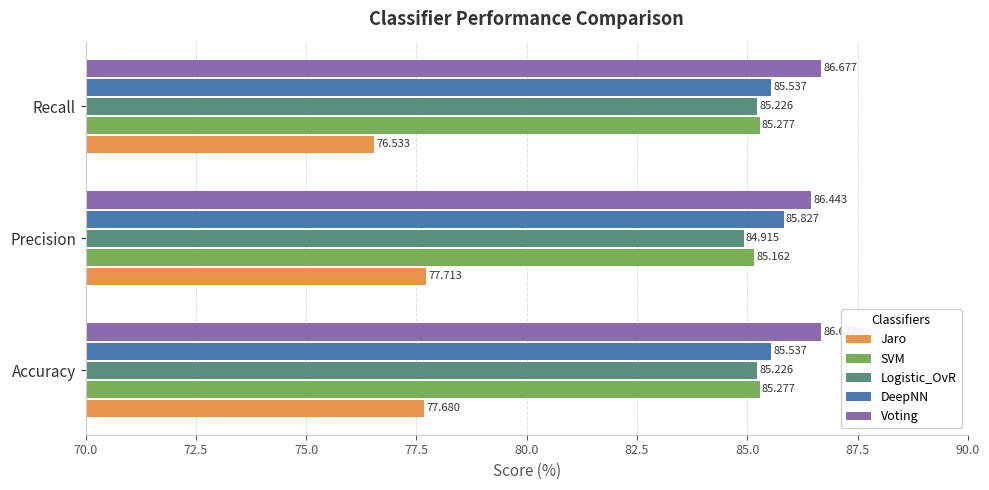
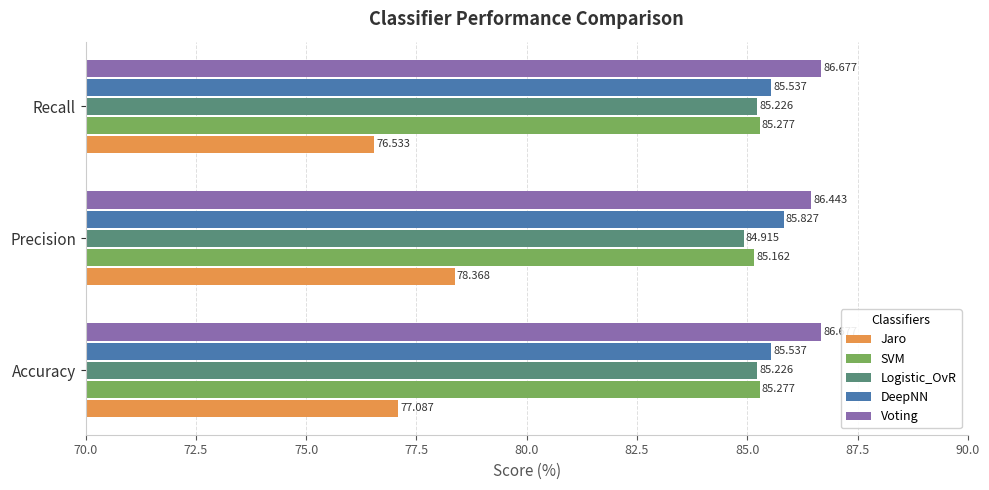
  {
    "Jaro": {
      "Recall": 76.533,
-     "Precision": 77.713,
-     "Accuracy": 77.680
+     "Precision": 78.368,
+     "Accuracy": 77.087
    },
    "Voting": {
      "Recall": 86.677,
      "Precision": 86.443
    }
  }
